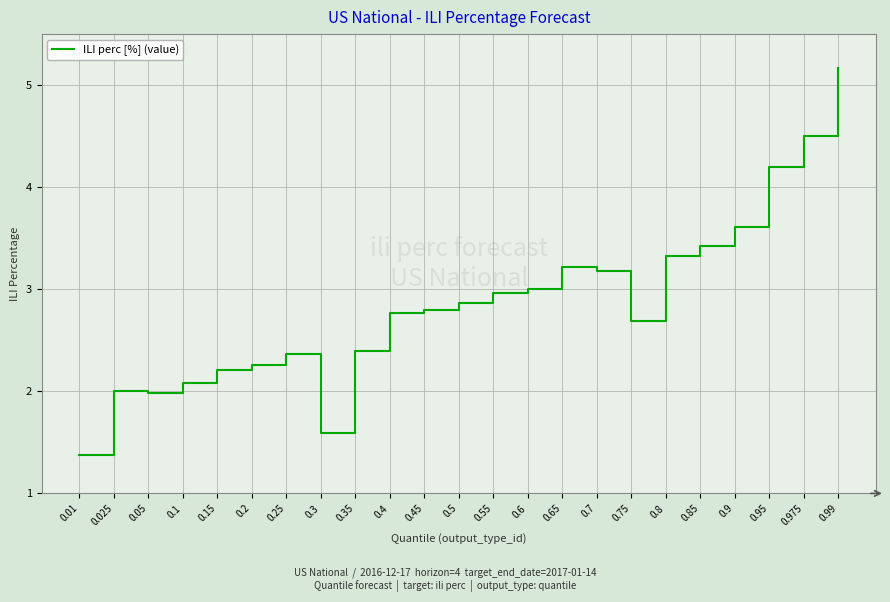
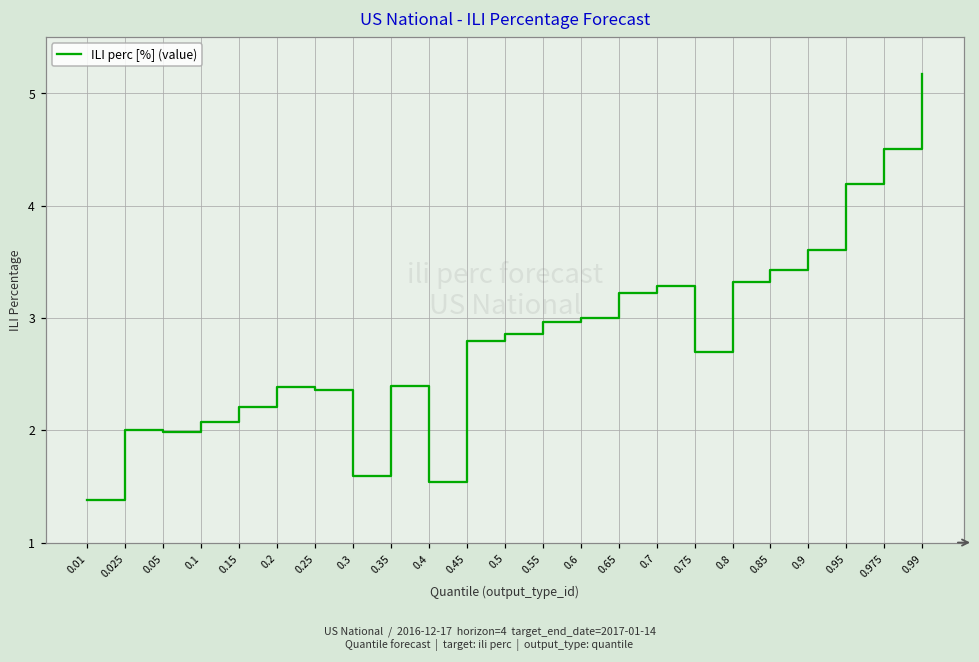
  {
    "0.01": 1.38,
    "0.025": 2.00,
    "0.05": 1.98,
    "0.1": 2.08,
    "0.15": 2.20,
-   "0.2": 2.26,
+   "0.2": 2.39,
    "0.25": 2.36,
    "0.3": 1.59,
    "0.35": 2.39,
-   "0.4": 2.77,
+   "0.4": 1.54,
    "0.45": 2.79,
    "0.5": 2.86,
    "0.55": 2.96,
    "0.6": 3.00,
    "0.65": 3.22,
-   "0.7": 3.17,
+   "0.7": 3.28,
    "0.75": 2.69,
    "0.8": 3.32,
    "0.85": 3.42,
    "0.9": 3.61,
    "0.95": 4.19,
    "0.975": 4.50,
    "0.99": 5.17
  }
